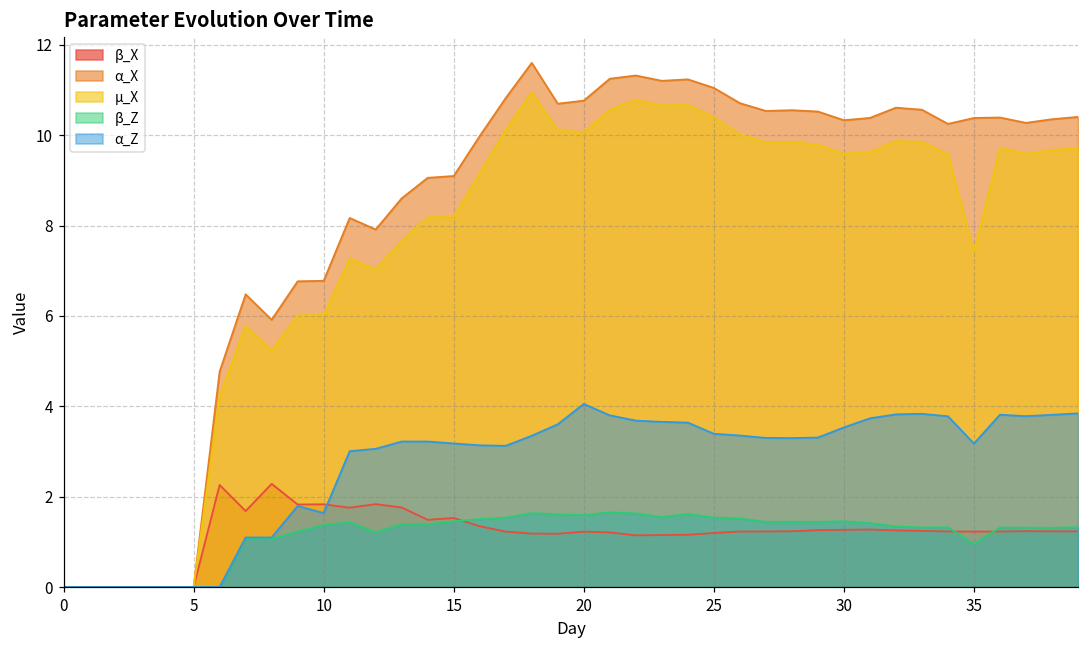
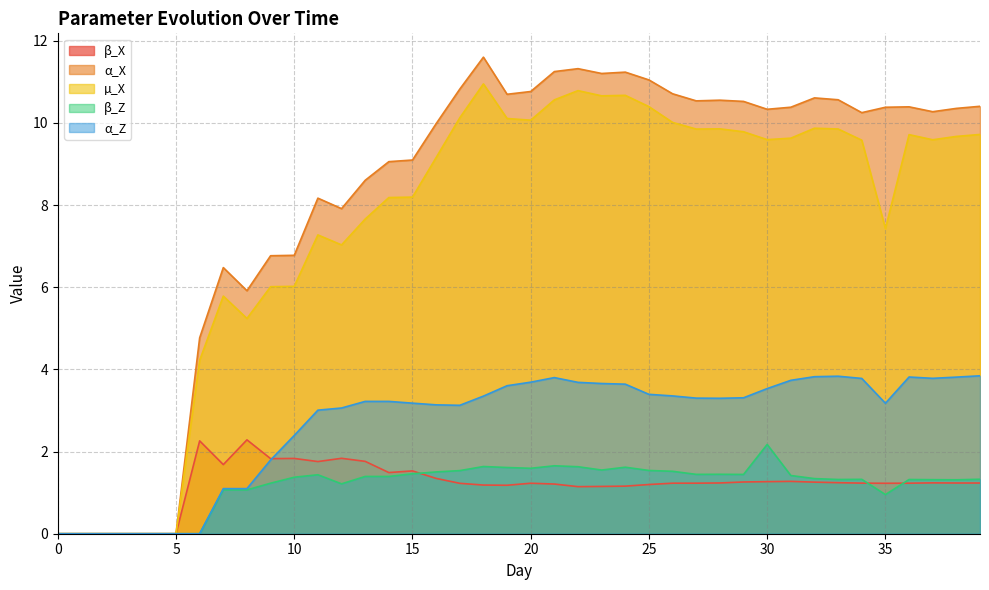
  {
    "µ_X": {
      "10": 6.0,
      "15": 8.2,
      "20": 10.1,
      "25": 10.4,
      "30": 9.6,
      "35": 7.4
    },
    "β_Z": {
      "10": 1.4,
      "15": 1.5,
      "20": 1.6,
      "25": 1.5,
-     "30": 1.5,
+     "30": 2.2,
      "35": 1.0
    },
    "α_Z": {
-     "10": 1.6,
+     "10": 2.4,
      "15": 3.2,
-     "20": 4.1,
+     "20": 3.7,
      "25": 3.4,
      "30": 3.5,
      "35": 3.2
    }
  }
